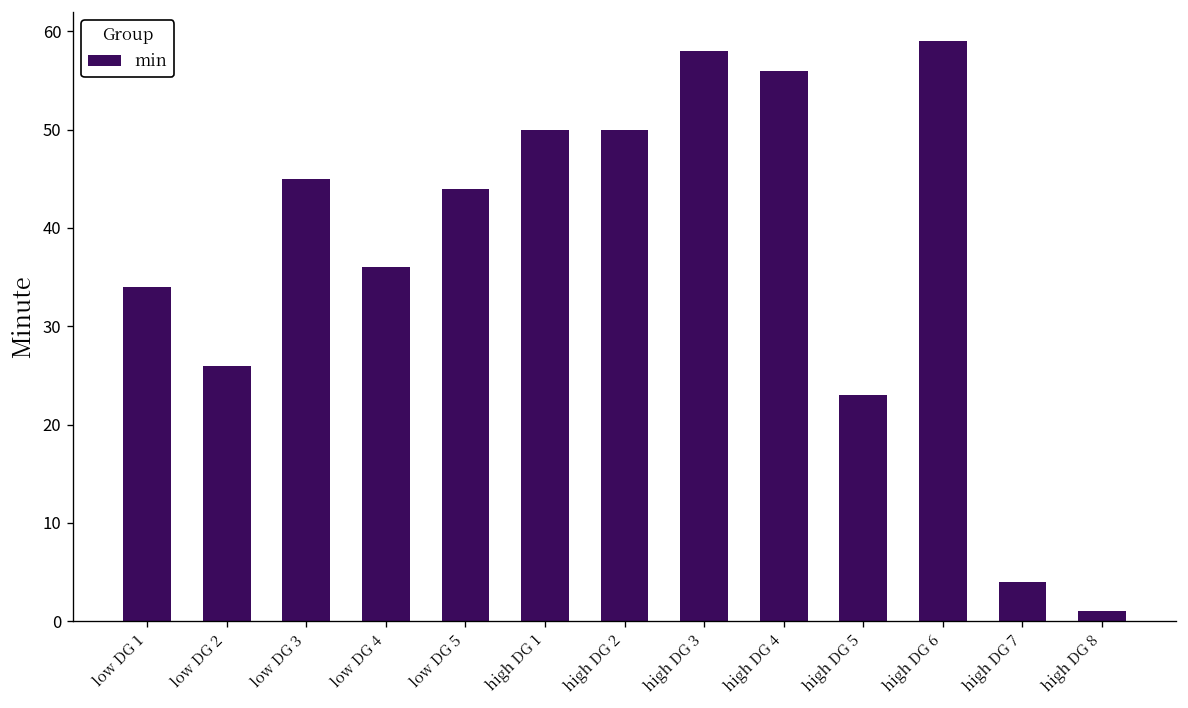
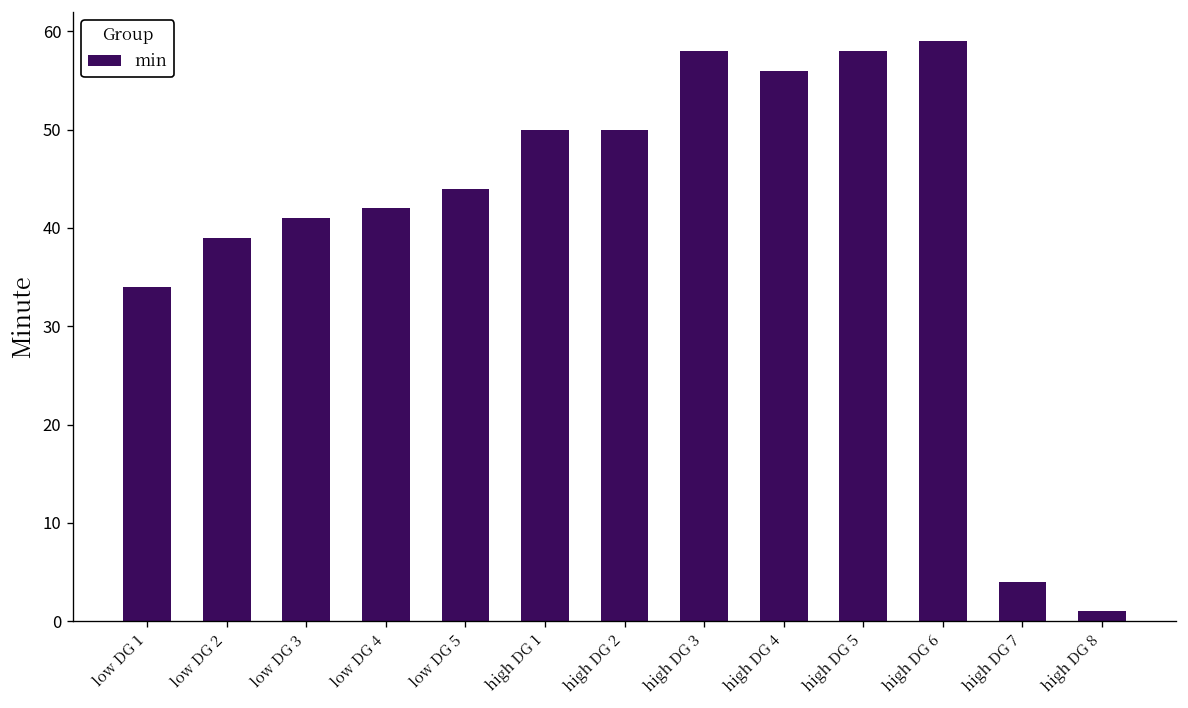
  {
    "low DG 1": 34,
-   "low DG 2": 26,
-   "low DG 3": 45,
-   "low DG 4": 36,
+   "low DG 2": 39,
+   "low DG 3": 41,
+   "low DG 4": 42,
    "low DG 5": 44,
    "high DG 1": 50,
    "high DG 2": 50,
    "high DG 3": 58,
    "high DG 4": 56,
-   "high DG 5": 23,
+   "high DG 5": 58,
    "high DG 6": 59,
    "high DG 7": 4,
    "high DG 8": 1
  }
